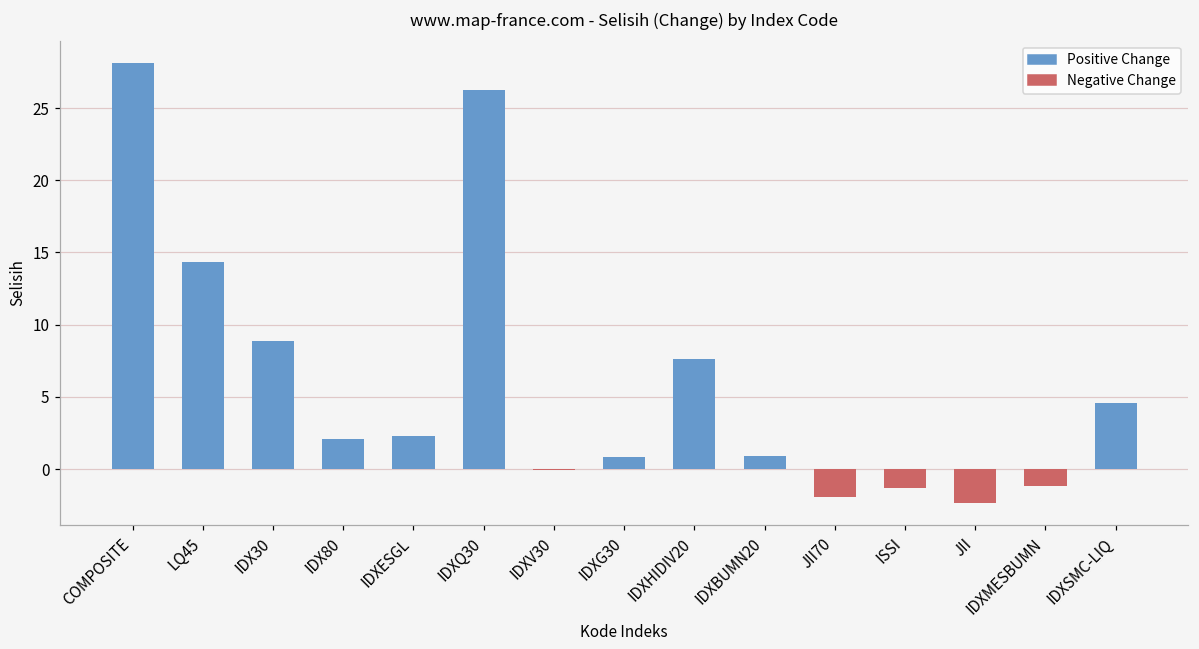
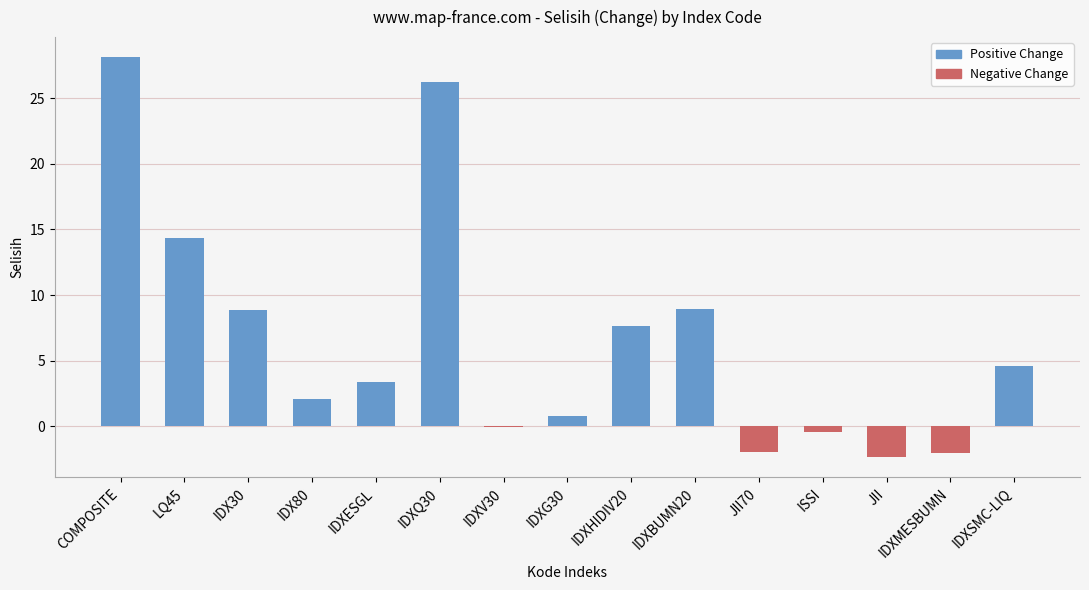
  {
    "COMPOSITE": 28.1,
    "LQ45": 14.4,
    "IDX30": 8.9,
    "IDX80": 2.1,
-   "IDXESGL": 2.3,
+   "IDXESGL": 3.4,
    "IDXQ30": 26.2,
    "IDXG30": 0.8,
    "IDXHIDIV20": 7.6,
-   "IDXBUMN20": 0.9,
+   "IDXBUMN20": 8.9,
    "JII70": -1.9,
-   "ISSI": -1.3,
+   "ISSI": -0.4,
    "JII": -2.4,
-   "IDXMESBUMN": -1.2,
+   "IDXMESBUMN": -2.0,
    "IDXSMC-LIQ": 4.6
  }
